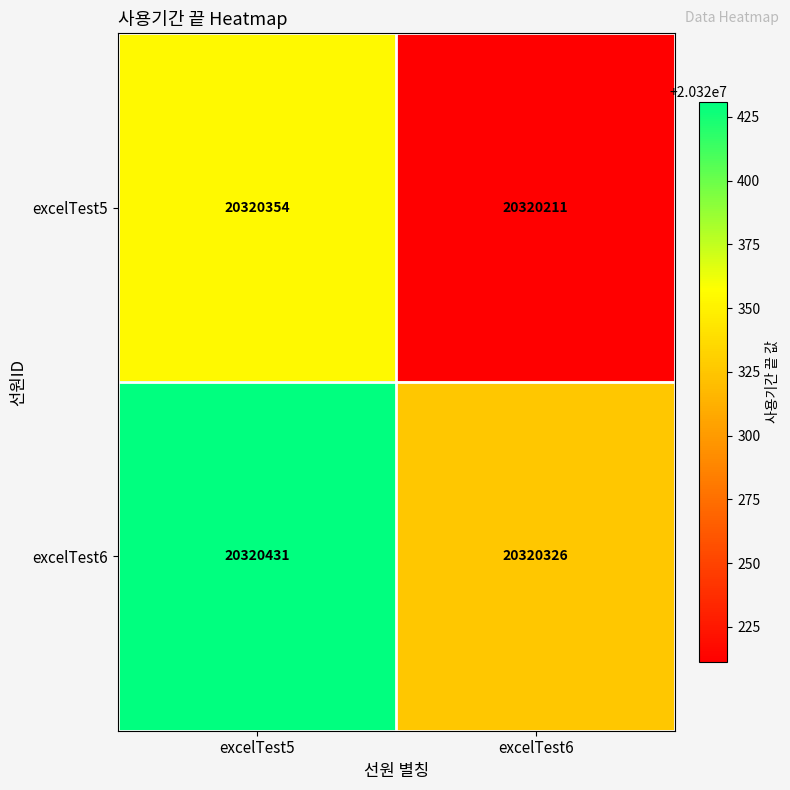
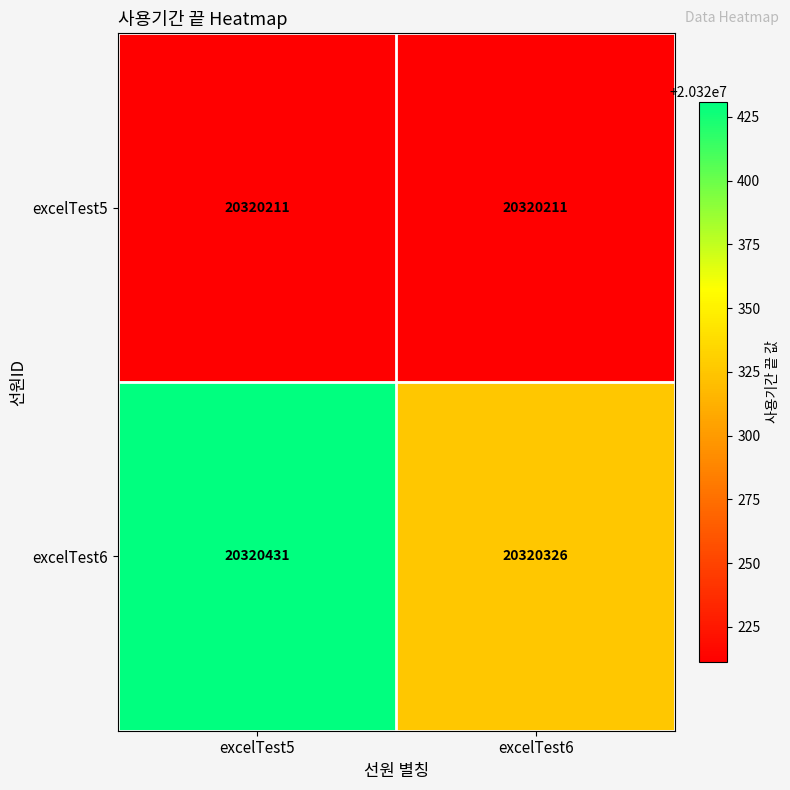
  {
    "excelTest5": {
-     "excelTest5": 20320354,
+     "excelTest5": 20320211,
      "excelTest6": 20320211
    },
    "excelTest6": {
      "excelTest5": 20320431,
      "excelTest6": 20320326
    }
  }
